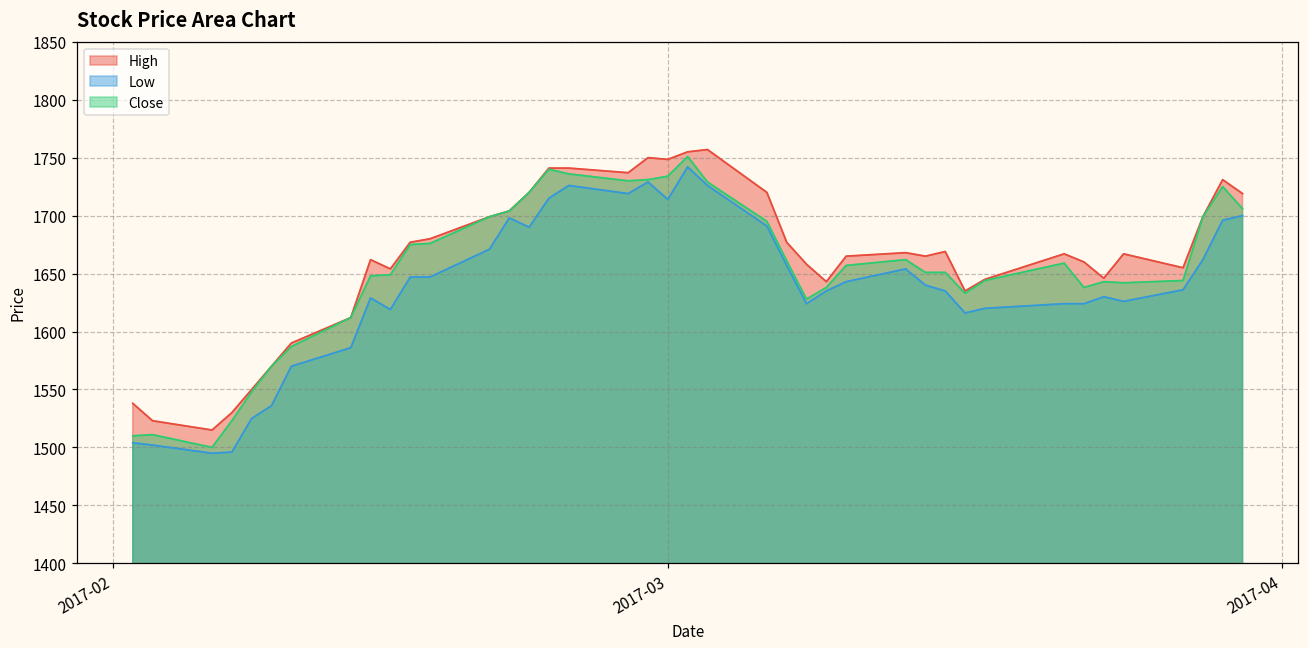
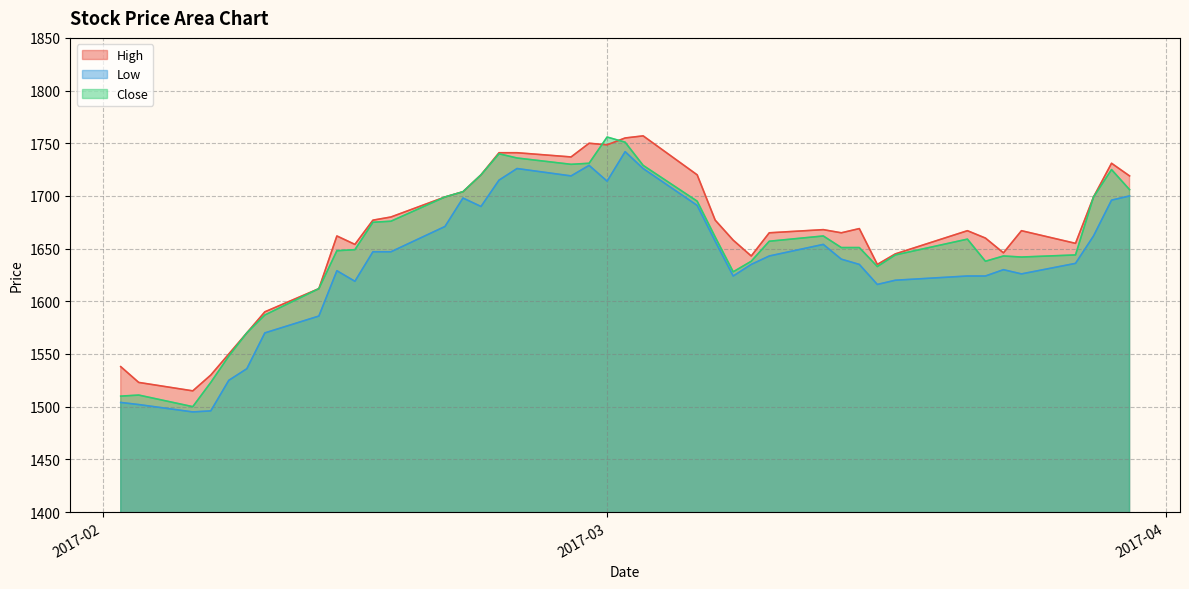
  {
    "High": {
      "2017-03": 1749
    },
    "Low": {
      "2017-03": 1714
    },
    "Close": {
-     "2017-03": 1734
+     "2017-03": 1756
    }
  }
